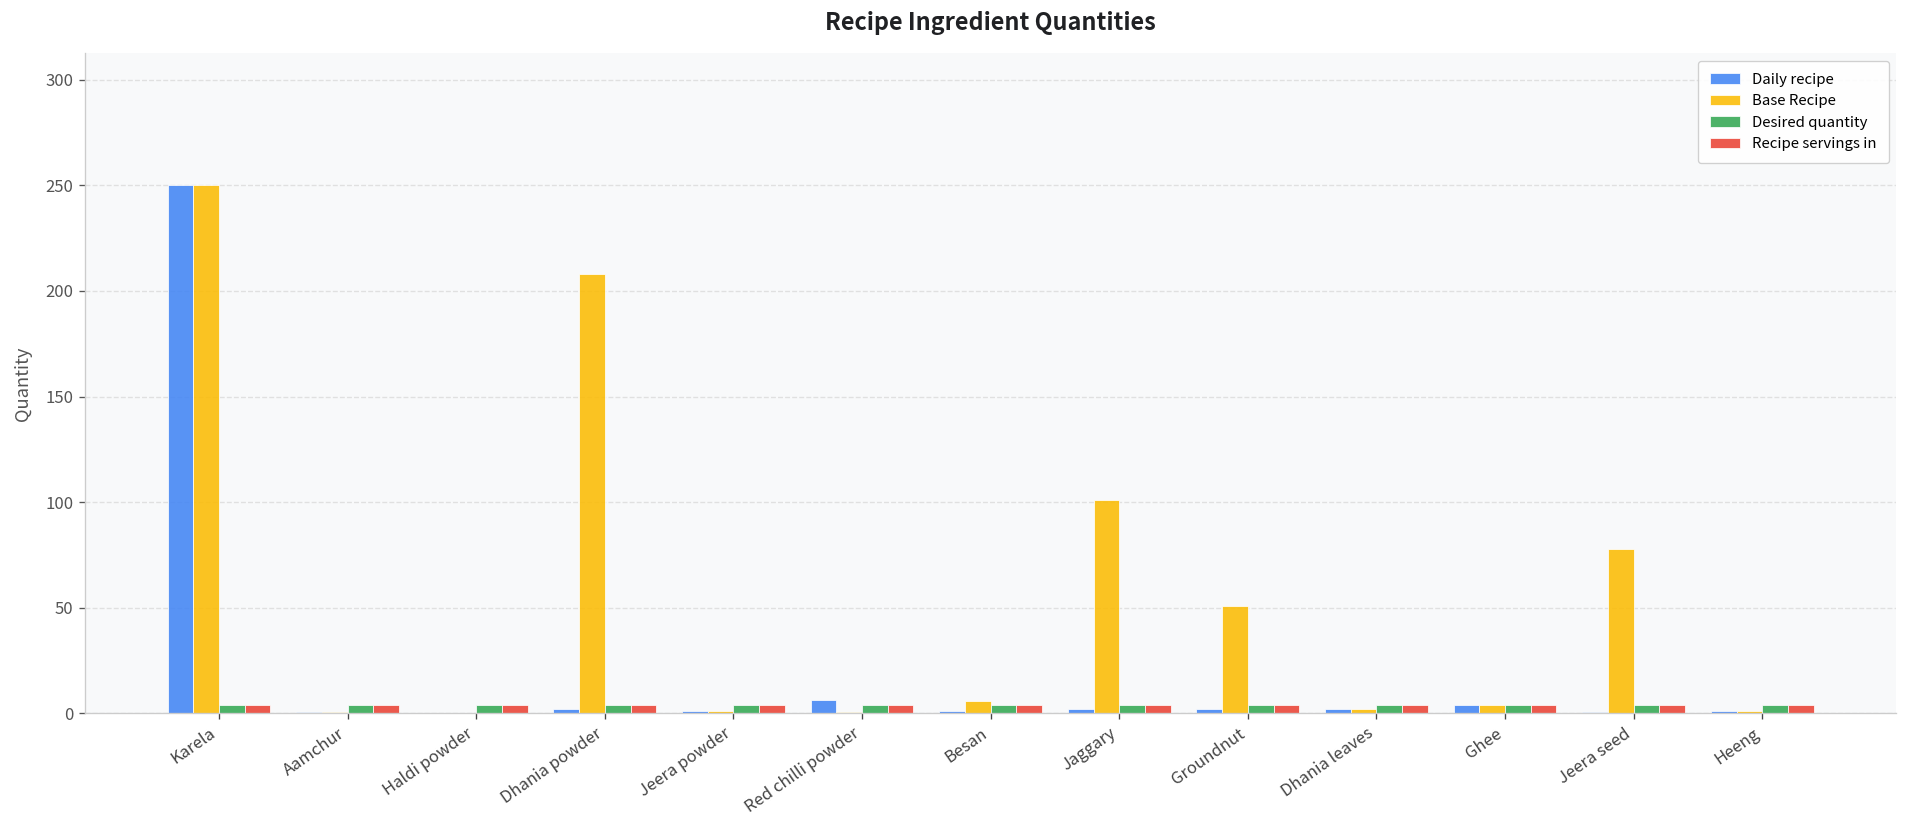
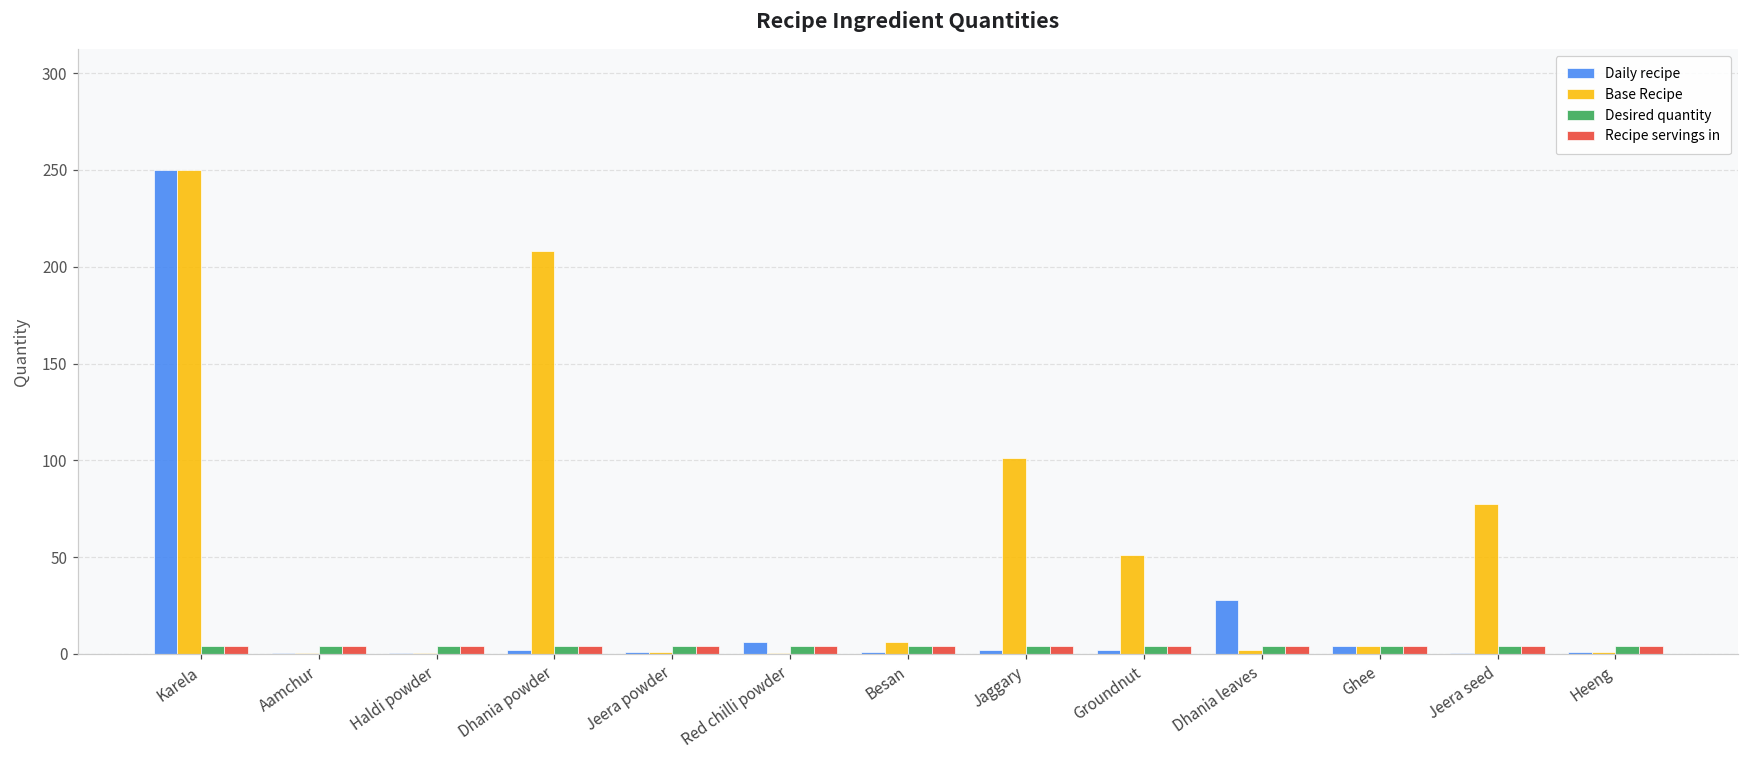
  {
    "Daily recipe": {
      "Karela": 250,
      "Dhania powder": 2,
      "Red chilli powder": 6,
      "Jaggary": 2,
      "Groundnut": 2,
-     "Dhania leaves": 2,
+     "Dhania leaves": 28,
      "Ghee": 4
    },
    "Base Recipe": {
      "Karela": 250,
      "Dhania powder": 208,
      "Besan": 6,
      "Jaggary": 101,
      "Groundnut": 51,
      "Dhania leaves": 2,
      "Ghee": 4,
      "Jeera seed": 78
    },
    "Desired quantity": {
      "Karela": 4,
      "Aamchur": 4,
      "Haldi powder": 4,
      "Dhania powder": 4,
      "Jeera powder": 4,
      "Red chilli powder": 4,
      "Besan": 4,
      "Jaggary": 4,
      "Groundnut": 4,
      "Dhania leaves": 4,
      "Ghee": 4,
      "Jeera seed": 4,
      "Heeng": 4
    },
    "Recipe servings in": {
      "Karela": 4,
      "Aamchur": 4,
      "Haldi powder": 4,
      "Dhania powder": 4,
      "Jeera powder": 4,
      "Red chilli powder": 4,
      "Besan": 4,
      "Jaggary": 4,
      "Groundnut": 4,
      "Dhania leaves": 4,
      "Ghee": 4,
      "Jeera seed": 4,
      "Heeng": 4
    }
  }
